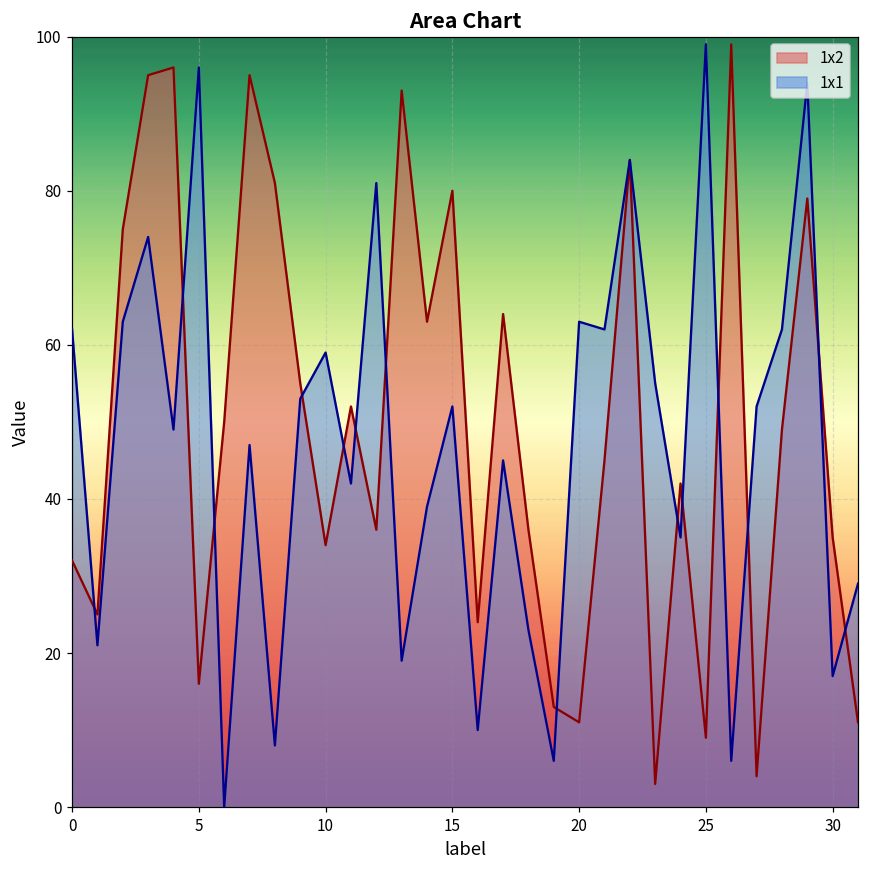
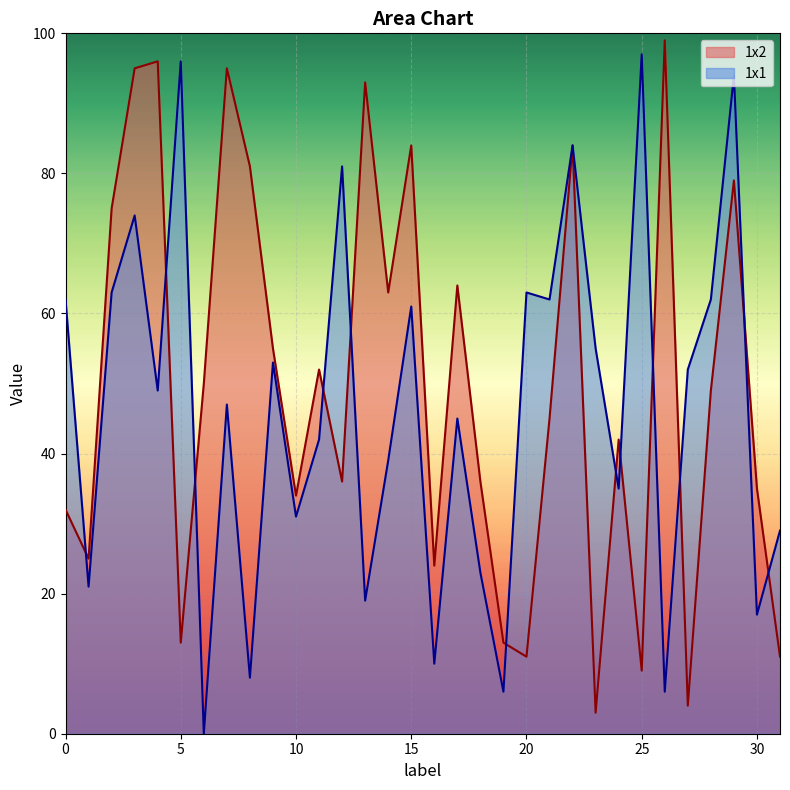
  {
    "1x2": {
      "0": 32,
-     "5": 16,
+     "5": 13,
      "10": 34,
-     "15": 80,
+     "15": 84,
      "20": 11,
      "25": 9,
      "30": 35
    },
    "1x1": {
      "0": 62,
      "5": 96,
-     "10": 59,
-     "15": 52,
+     "10": 31,
+     "15": 61,
      "20": 63,
-     "25": 99,
+     "25": 97,
      "30": 17
    }
  }
